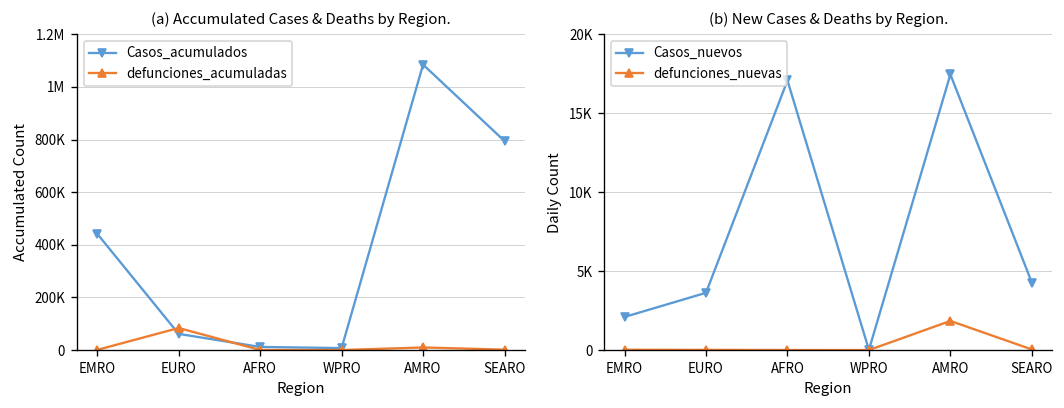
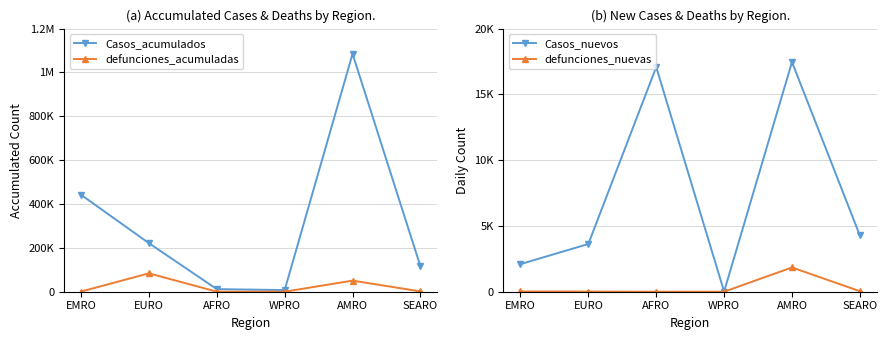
  {
    "(a) Accumulated Cases & Deaths by Region.": {
      "Casos_acumulados": {
        "EMRO": 440000,
-       "EURO": 60000,
+       "EURO": 220000,
        "AFRO": 10000,
        "AMRO": 1090000,
-       "SEARO": 790000
+       "SEARO": 120000
      },
      "defunciones_acumuladas": {
        "EMRO": 0,
        "EURO": 80000,
        "AFRO": 0,
-       "AMRO": 10000,
+       "AMRO": 50000,
        "SEARO": 0
      }
    },
    "(b) New Cases & Deaths by Region.": {
      "Casos_nuevos": {
        "EMRO": 2100,
        "EURO": 3600,
        "AMRO": 17500,
        "SEARO": 4300
      },
      "defunciones_nuevas": {
        "EMRO": 0,
        "EURO": 0,
        "AFRO": 0,
        "AMRO": 1800,
        "SEARO": 0
      }
    }
  }
